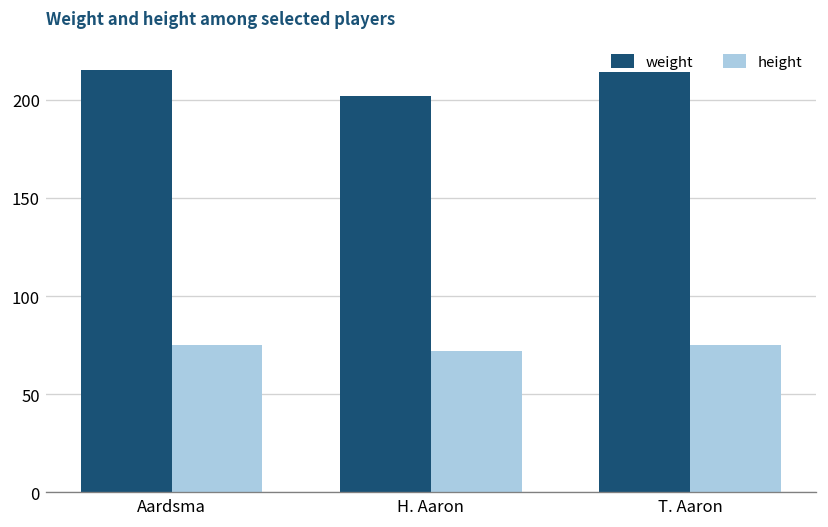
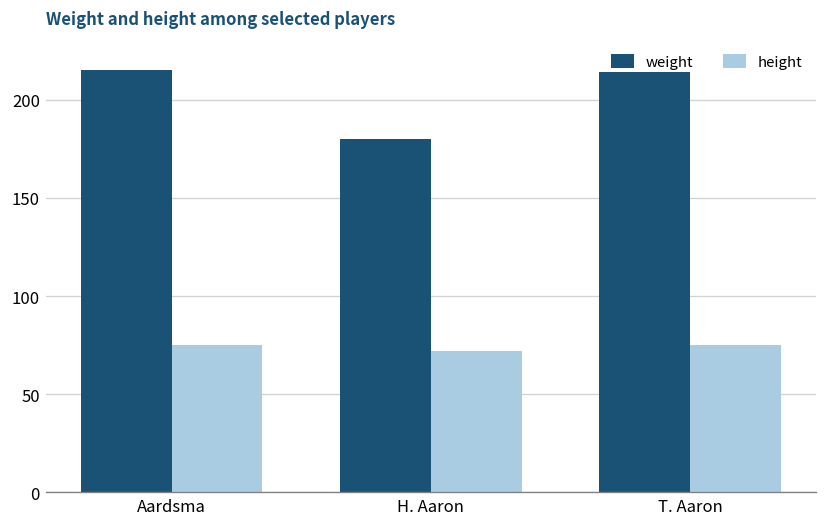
  {
    "weight": {
      "Aardsma": 215,
-     "H. Aaron": 202,
+     "H. Aaron": 180,
      "T. Aaron": 214
    },
    "height": {
      "Aardsma": 75,
      "H. Aaron": 72,
      "T. Aaron": 75
    }
  }
